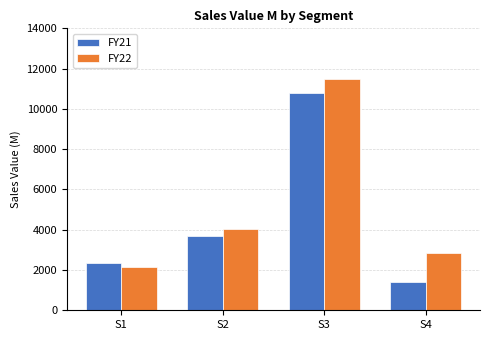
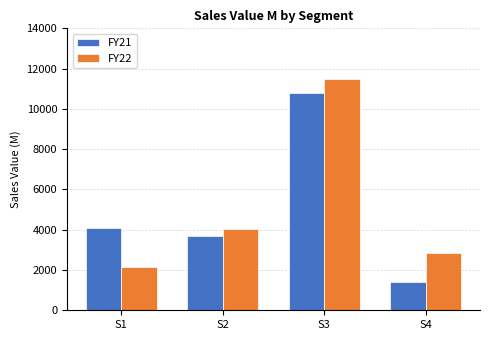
  {
    "FY21": {
-     "S1": 2400,
+     "S1": 4100,
      "S2": 3700,
      "S3": 10800,
      "S4": 1400
    },
    "FY22": {
      "S1": 2200,
      "S2": 4000,
      "S3": 11500,
      "S4": 2800
    }
  }
